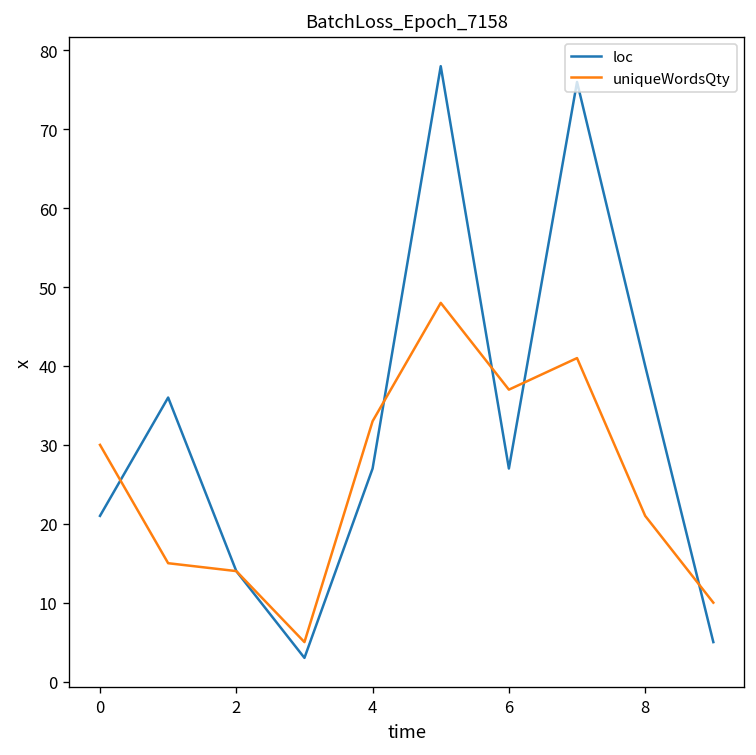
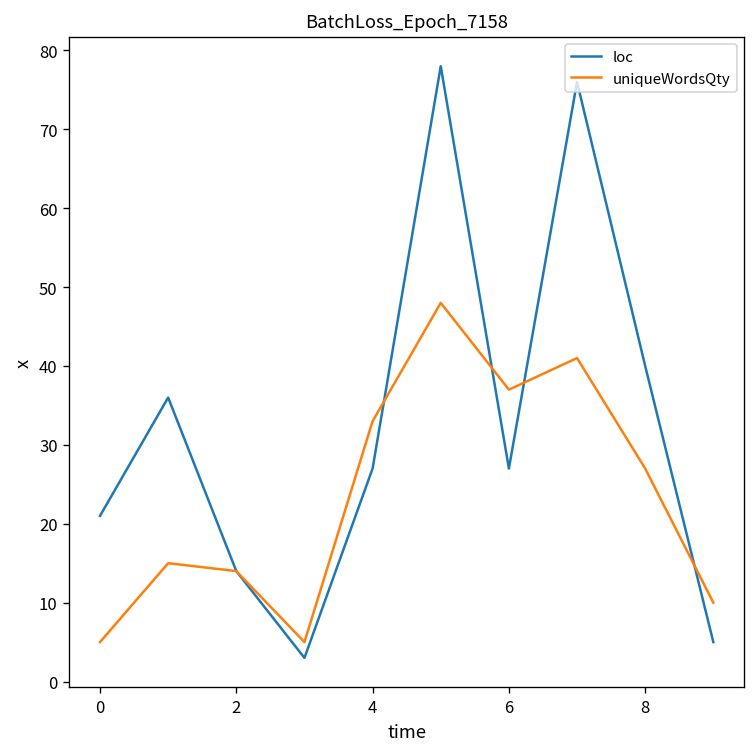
  {
    "loc": {
      "0": 21,
      "4": 27,
      "6": 27,
      "8": 40
    },
    "uniqueWordsQty": {
-     "0": 30,
+     "0": 5,
      "4": 33,
      "6": 37,
-     "8": 21
+     "8": 27
    }
  }
